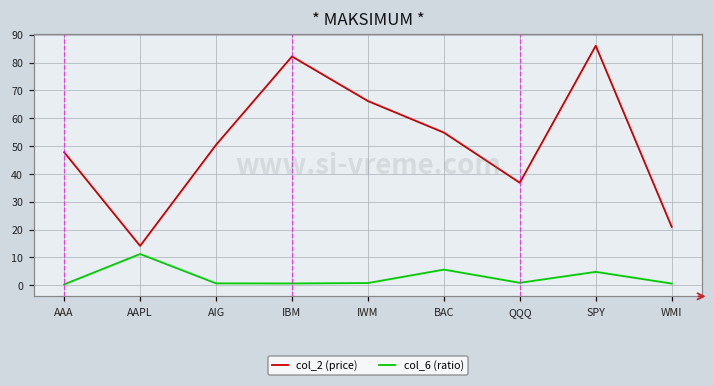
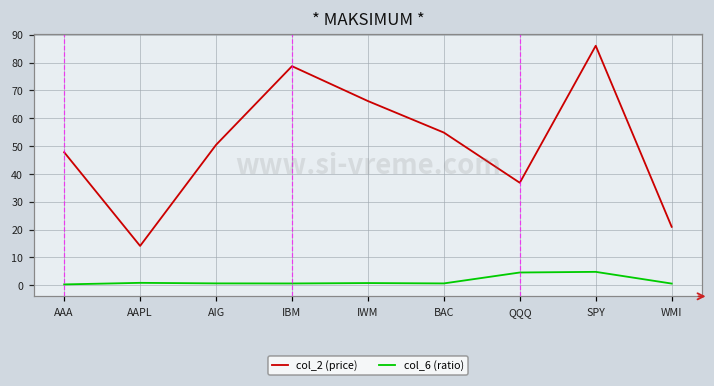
  {
    "col_2 (price)": {
      "AAA": 48,
      "AAPL": 14,
      "AIG": 50,
-     "IBM": 82,
+     "IBM": 79,
      "IWM": 66,
      "BAC": 55,
      "QQQ": 37,
      "SPY": 86,
      "WMI": 21
    },
    "col_6 (ratio)": {
      "AAA": 0,
-     "AAPL": 11,
+     "AAPL": 1,
      "AIG": 1,
      "IBM": 1,
      "IWM": 1,
-     "BAC": 6,
-     "QQQ": 1,
+     "BAC": 1,
+     "QQQ": 5,
      "SPY": 5,
      "WMI": 1
    }
  }
